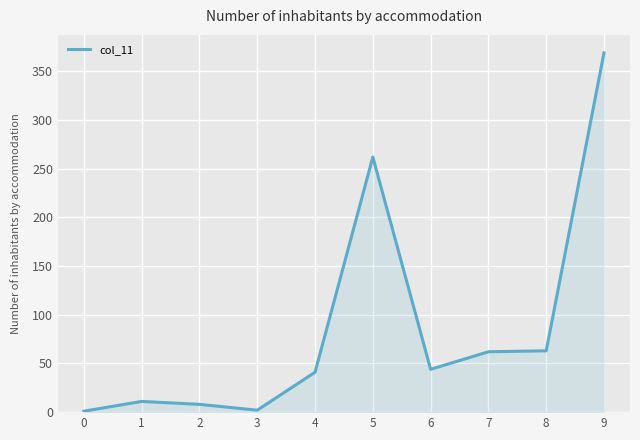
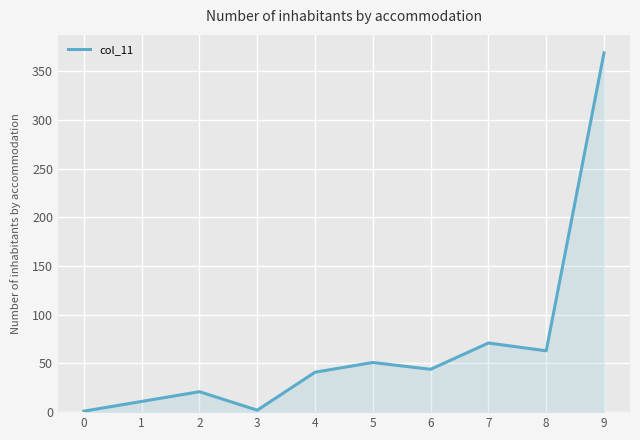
  {
    "0": 0,
    "1": 10,
-   "2": 10,
+   "2": 20,
    "3": 0,
    "4": 40,
-   "5": 260,
+   "5": 50,
    "6": 40,
-   "7": 60,
+   "7": 70,
    "8": 60,
    "9": 370
  }
